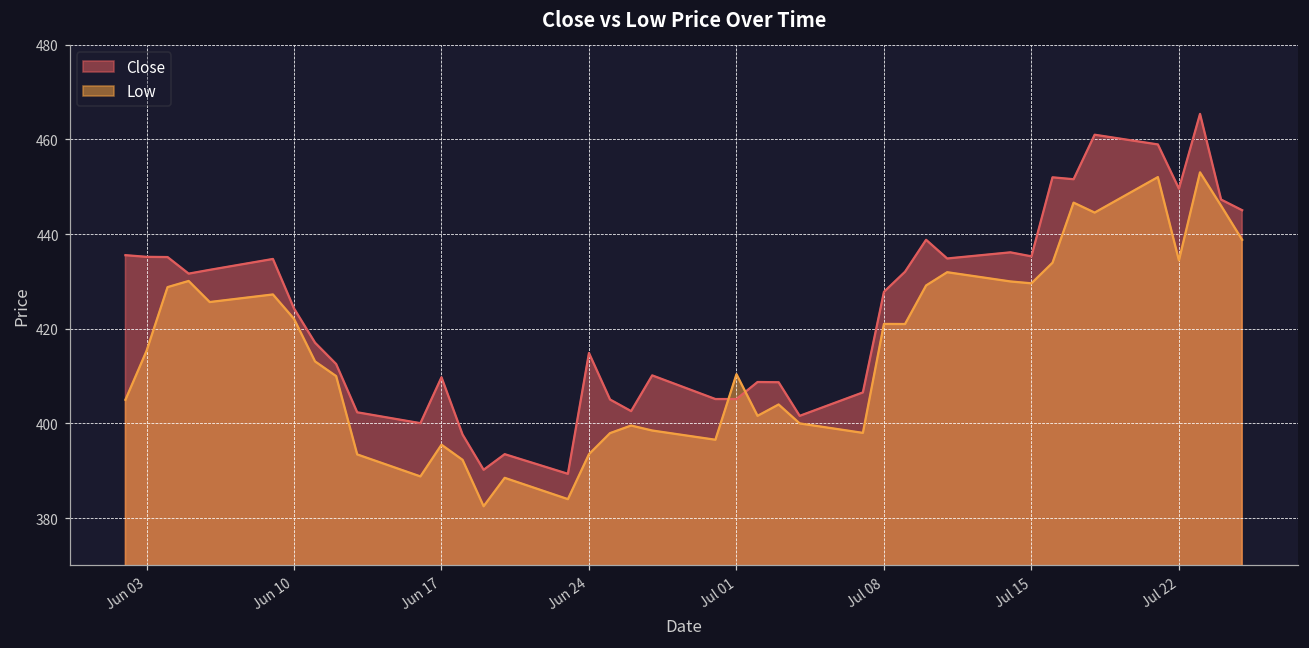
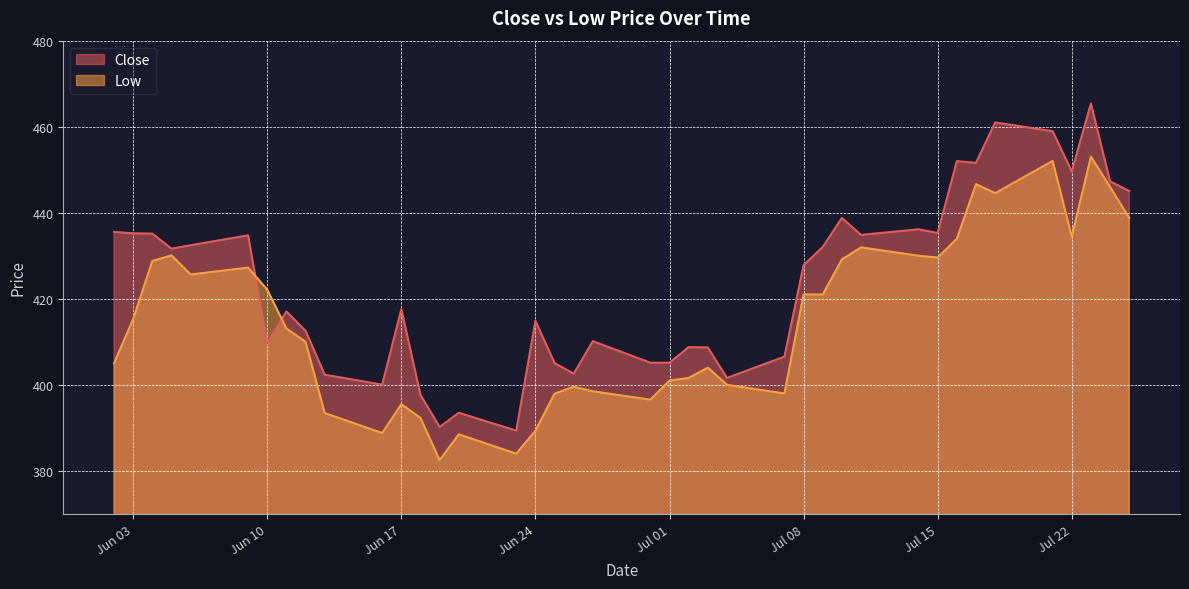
  {
    "Close": {
      "Jun 03": 435,
-     "Jun 10": 424,
-     "Jun 17": 410,
+     "Jun 10": 410,
+     "Jun 17": 418,
      "Jun 24": 415,
      "Jul 01": 405,
      "Jul 08": 428,
      "Jul 15": 435,
      "Jul 22": 450
    },
    "Low": {
      "Jun 03": 415,
      "Jun 10": 422,
      "Jun 17": 396,
-     "Jun 24": 394,
-     "Jul 01": 410,
+     "Jun 24": 389,
+     "Jul 01": 401,
      "Jul 08": 421,
      "Jul 15": 430,
      "Jul 22": 434
    }
  }
